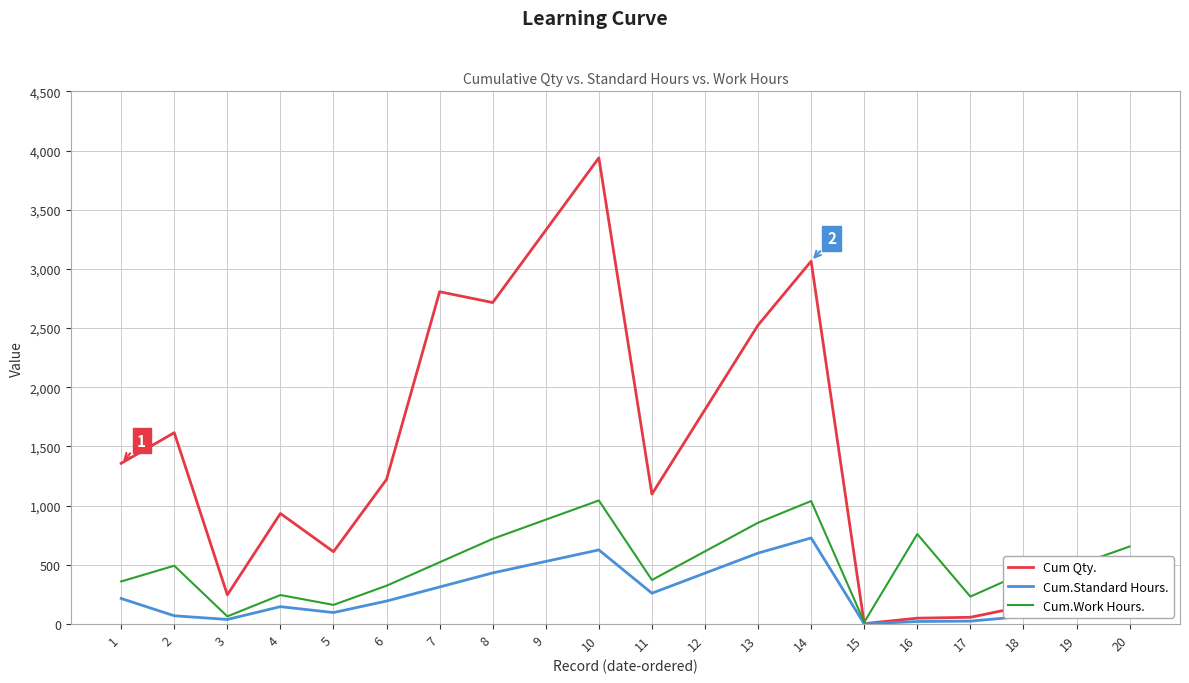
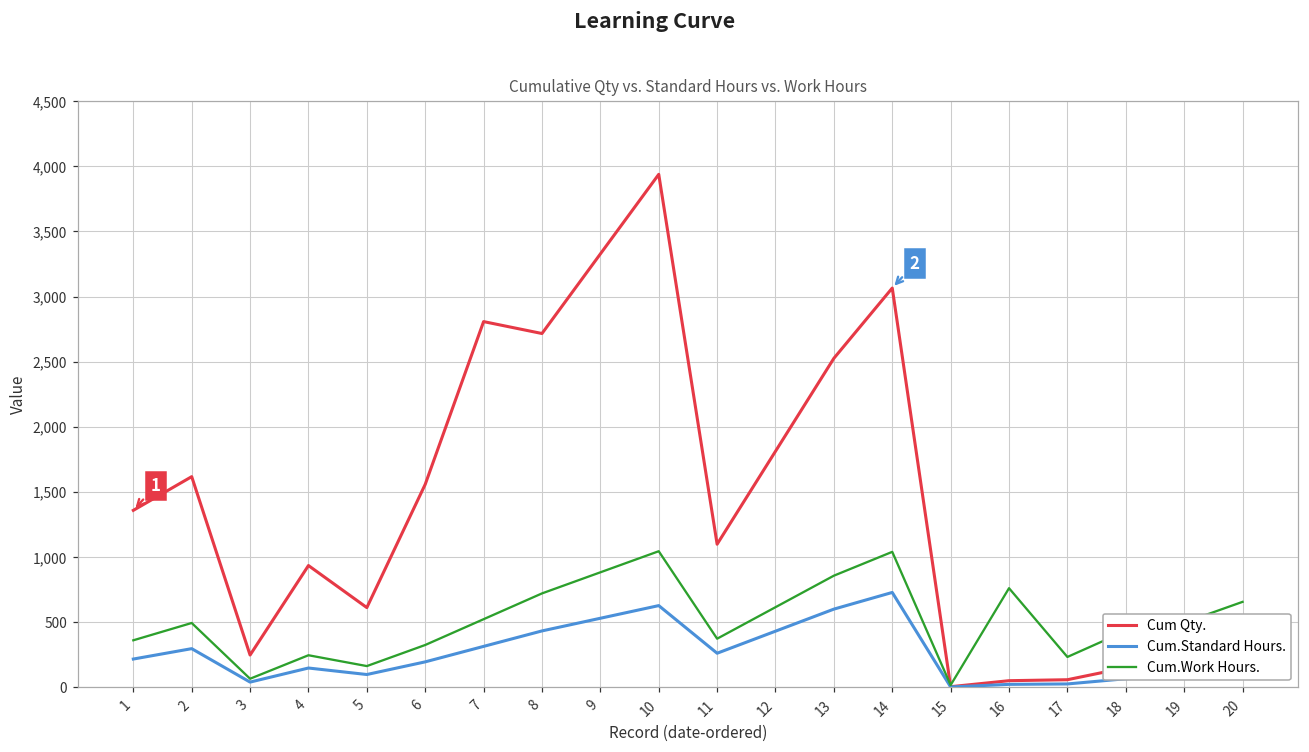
  {
    "Cum Qty.": {
      "2": "1,620",
      "3": "250",
      "4": "930",
      "5": "610",
-     "6": "1,220",
+     "6": "1,560",
      "7": "2,810",
      "8": "2,720",
      "9": "3,330",
      "10": "3,940",
      "11": "1,100",
      "12": "1,810",
      "13": "2,530",
      "16": "50",
      "17": "60"
    },
    "Cum.Standard Hours.": {
      "1": "220",
-     "2": "70",
+     "2": "300",
      "3": "40",
      "4": "150",
      "5": "100",
      "6": "190",
      "7": "310",
      "8": "430",
      "9": "530",
      "10": "630",
      "11": "260",
      "12": "430",
      "13": "600",
      "14": "730",
      "16": "20",
      "17": "20"
    },
    "Cum.Work Hours.": {
      "1": "360",
      "2": "490",
      "3": "60",
      "4": "250",
      "5": "160",
      "6": "320",
      "7": "520",
      "8": "720",
      "9": "880",
      "10": "1,040",
      "11": "370",
      "12": "610",
      "13": "860",
      "14": "1,040",
      "16": "760",
      "17": "230",
      "20": "660"
    }
  }
